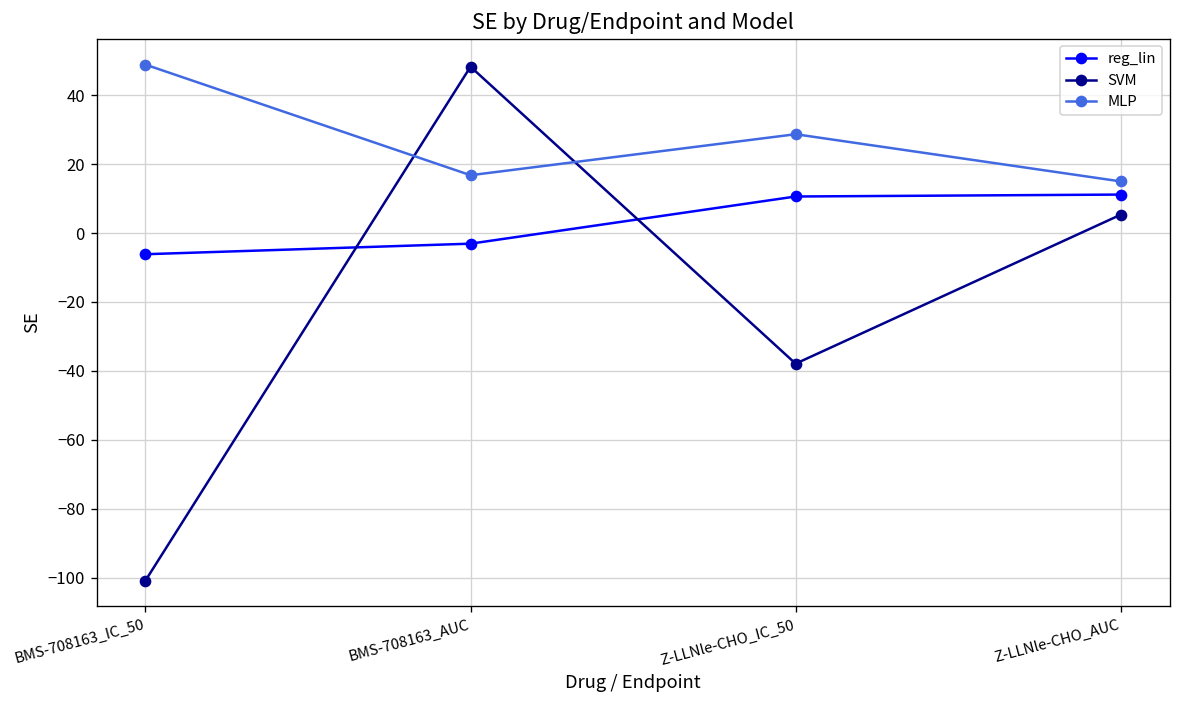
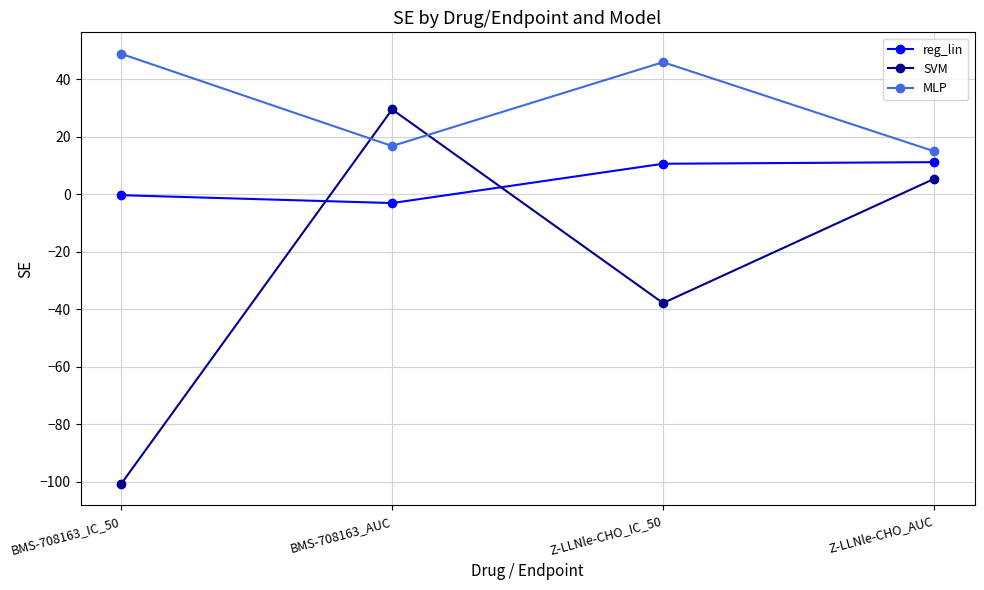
  {
    "reg_lin": {
-     "BMS-708163_IC_50": -6,
+     "BMS-708163_IC_50": 0,
      "BMS-708163_AUC": -3,
      "Z-LLNle-CHO_IC_50": 11,
      "Z-LLNle-CHO_AUC": 11
    },
    "SVM": {
      "BMS-708163_IC_50": -101,
-     "BMS-708163_AUC": 48,
+     "BMS-708163_AUC": 29,
      "Z-LLNle-CHO_IC_50": -38,
      "Z-LLNle-CHO_AUC": 5
    },
    "MLP": {
      "BMS-708163_IC_50": 49,
      "BMS-708163_AUC": 17,
-     "Z-LLNle-CHO_IC_50": 29,
+     "Z-LLNle-CHO_IC_50": 46,
      "Z-LLNle-CHO_AUC": 15
    }
  }
